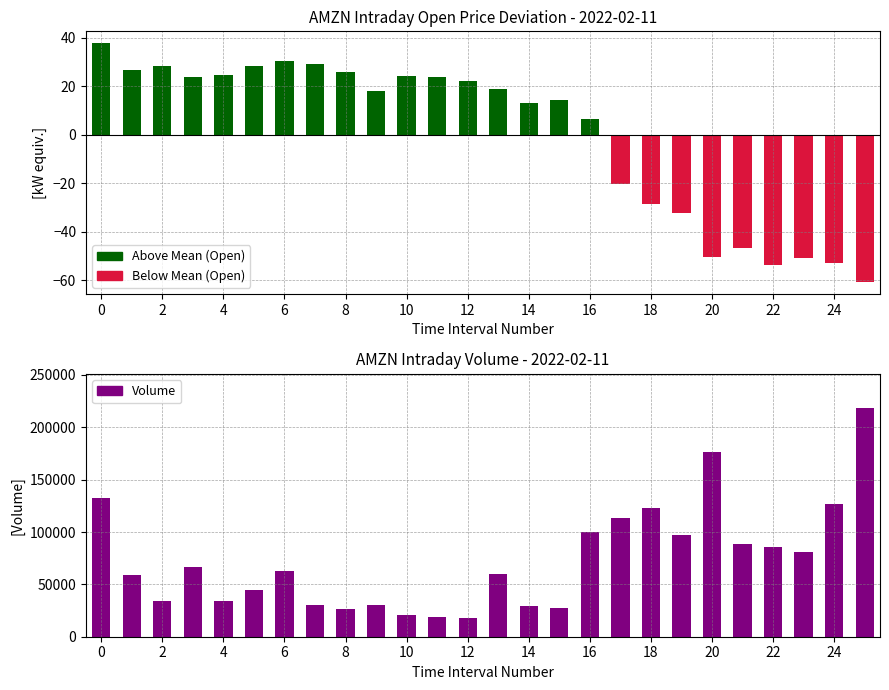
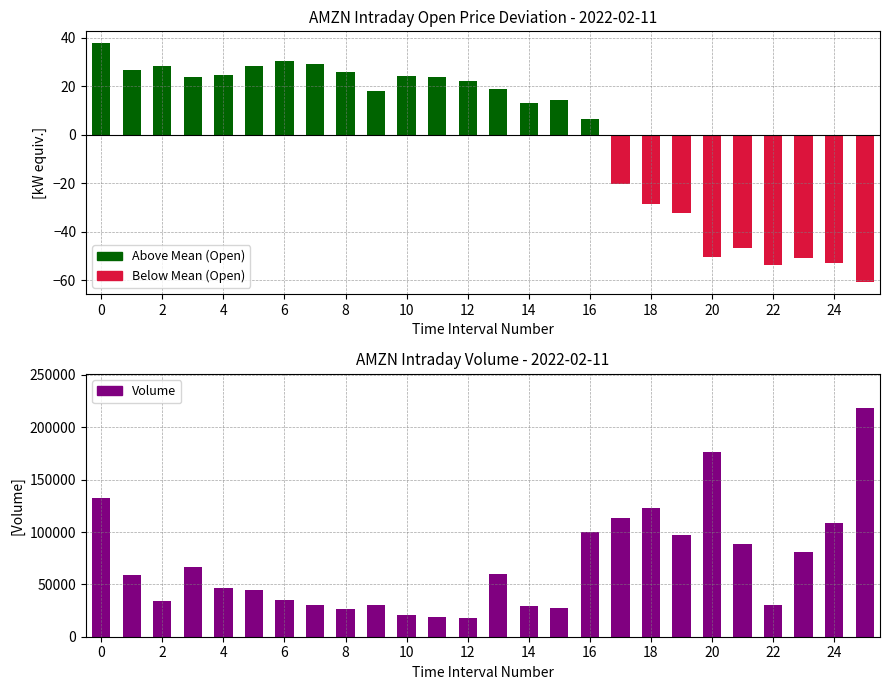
  {
    "AMZN Intraday Open Price Deviation - 2022-02-11": {
      "Above Mean (Open)": {
        "0": 38,
        "2": 28,
        "4": 25,
        "6": 30,
        "8": 26,
        "10": 24,
        "12": 22,
        "14": 13,
        "16": 7,
        "18": 0,
        "20": 0,
        "22": 0,
        "24": 0
      },
      "Below Mean (Open)": {
        "0": 0,
        "2": 0,
        "4": 0,
        "6": 0,
        "8": 0,
        "10": 0,
        "12": 0,
        "14": 0,
        "16": 0,
        "18": -28,
        "20": -51,
        "22": -54,
        "24": -53
      }
    },
    "AMZN Intraday Volume - 2022-02-11": {
      "0": 132000,
      "2": 34000,
-     "4": 35000,
-     "6": 63000,
+     "4": 46000,
+     "6": 35000,
      "8": 27000,
      "10": 20000,
      "12": 18000,
      "14": 29000,
      "16": 100000,
      "18": 123000,
      "20": 176000,
-     "22": 85000,
-     "24": 126000
+     "22": 30000,
+     "24": 108000
    }
  }
